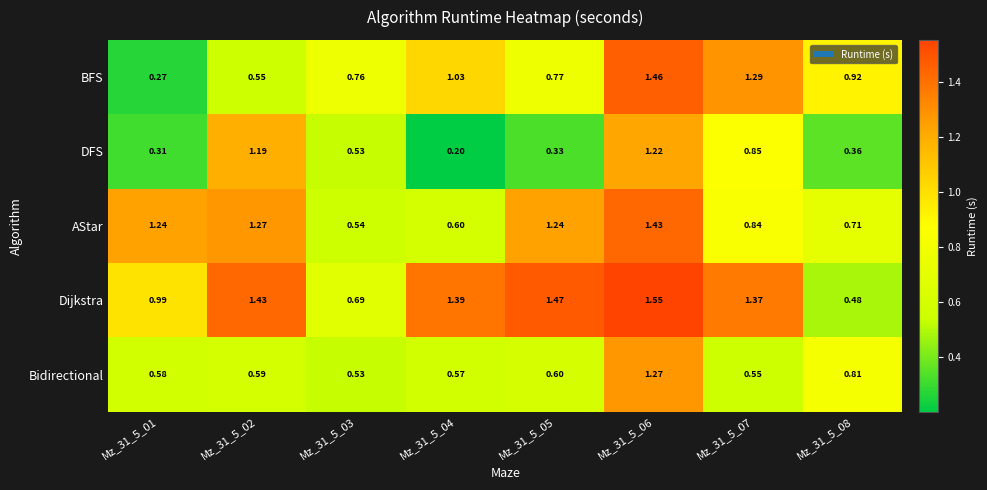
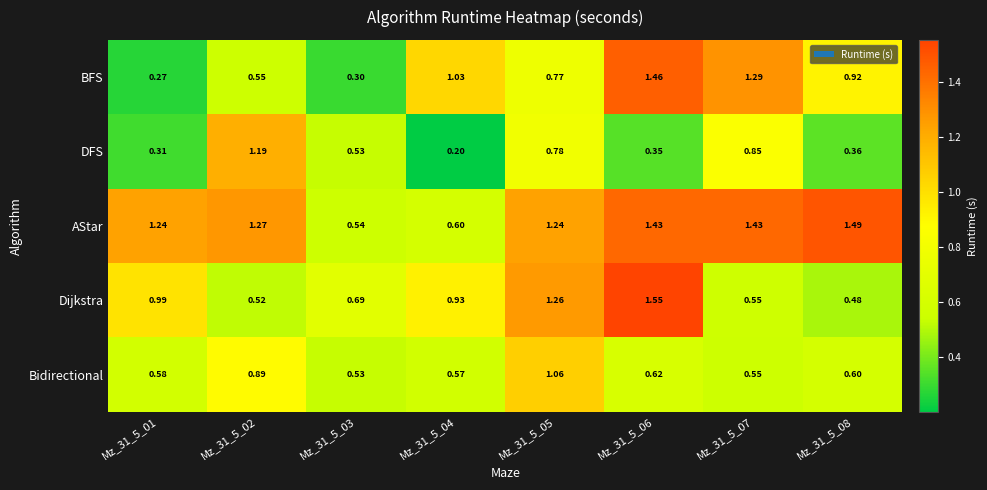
  {
    "BFS": {
      "Mz_31_5_01": 0.27,
      "Mz_31_5_02": 0.55,
-     "Mz_31_5_03": 0.76,
+     "Mz_31_5_03": 0.30,
      "Mz_31_5_04": 1.03,
      "Mz_31_5_05": 0.77,
      "Mz_31_5_06": 1.46,
      "Mz_31_5_07": 1.29,
      "Mz_31_5_08": 0.92
    },
    "DFS": {
      "Mz_31_5_01": 0.31,
      "Mz_31_5_02": 1.19,
      "Mz_31_5_03": 0.53,
      "Mz_31_5_04": 0.20,
-     "Mz_31_5_05": 0.33,
-     "Mz_31_5_06": 1.22,
+     "Mz_31_5_05": 0.78,
+     "Mz_31_5_06": 0.35,
      "Mz_31_5_07": 0.85,
      "Mz_31_5_08": 0.36
    },
    "AStar": {
      "Mz_31_5_01": 1.24,
      "Mz_31_5_02": 1.27,
      "Mz_31_5_03": 0.54,
      "Mz_31_5_04": 0.60,
      "Mz_31_5_05": 1.24,
      "Mz_31_5_06": 1.43,
-     "Mz_31_5_07": 0.84,
-     "Mz_31_5_08": 0.71
+     "Mz_31_5_07": 1.43,
+     "Mz_31_5_08": 1.49
    },
    "Dijkstra": {
      "Mz_31_5_01": 0.99,
-     "Mz_31_5_02": 1.43,
+     "Mz_31_5_02": 0.52,
      "Mz_31_5_03": 0.69,
-     "Mz_31_5_04": 1.39,
-     "Mz_31_5_05": 1.47,
+     "Mz_31_5_04": 0.93,
+     "Mz_31_5_05": 1.26,
      "Mz_31_5_06": 1.55,
-     "Mz_31_5_07": 1.37,
+     "Mz_31_5_07": 0.55,
      "Mz_31_5_08": 0.48
    },
    "Bidirectional": {
      "Mz_31_5_01": 0.58,
-     "Mz_31_5_02": 0.59,
+     "Mz_31_5_02": 0.89,
      "Mz_31_5_03": 0.53,
      "Mz_31_5_04": 0.57,
-     "Mz_31_5_05": 0.60,
-     "Mz_31_5_06": 1.27,
+     "Mz_31_5_05": 1.06,
+     "Mz_31_5_06": 0.62,
      "Mz_31_5_07": 0.55,
-     "Mz_31_5_08": 0.81
+     "Mz_31_5_08": 0.60
    }
  }
